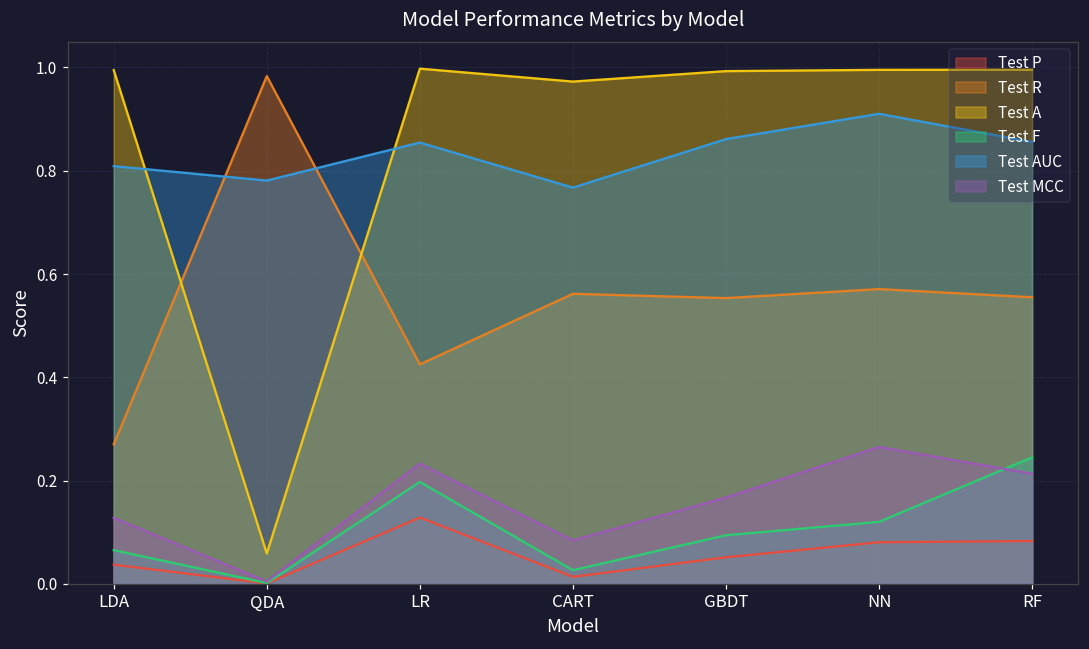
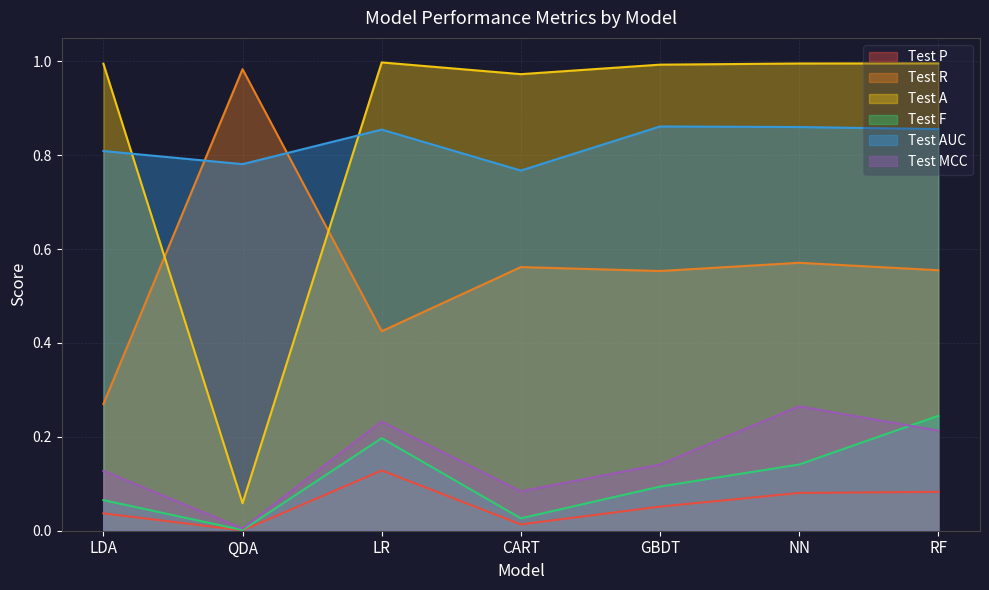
  {
    "Test F": {
      "LDA": 0.07,
      "LR": 0.20,
      "CART": 0.03,
      "GBDT": 0.09,
-     "NN": 0.12,
+     "NN": 0.14,
      "RF": 0.24
    },
    "Test AUC": {
      "LDA": 0.81,
      "QDA": 0.78,
      "LR": 0.85,
      "CART": 0.77,
      "GBDT": 0.86,
-     "NN": 0.91
+     "NN": 0.86
    },
    "Test MCC": {
      "LDA": 0.13,
      "LR": 0.23,
      "CART": 0.08,
-     "GBDT": 0.17,
+     "GBDT": 0.14,
      "NN": 0.27,
      "RF": 0.21
    }
  }
